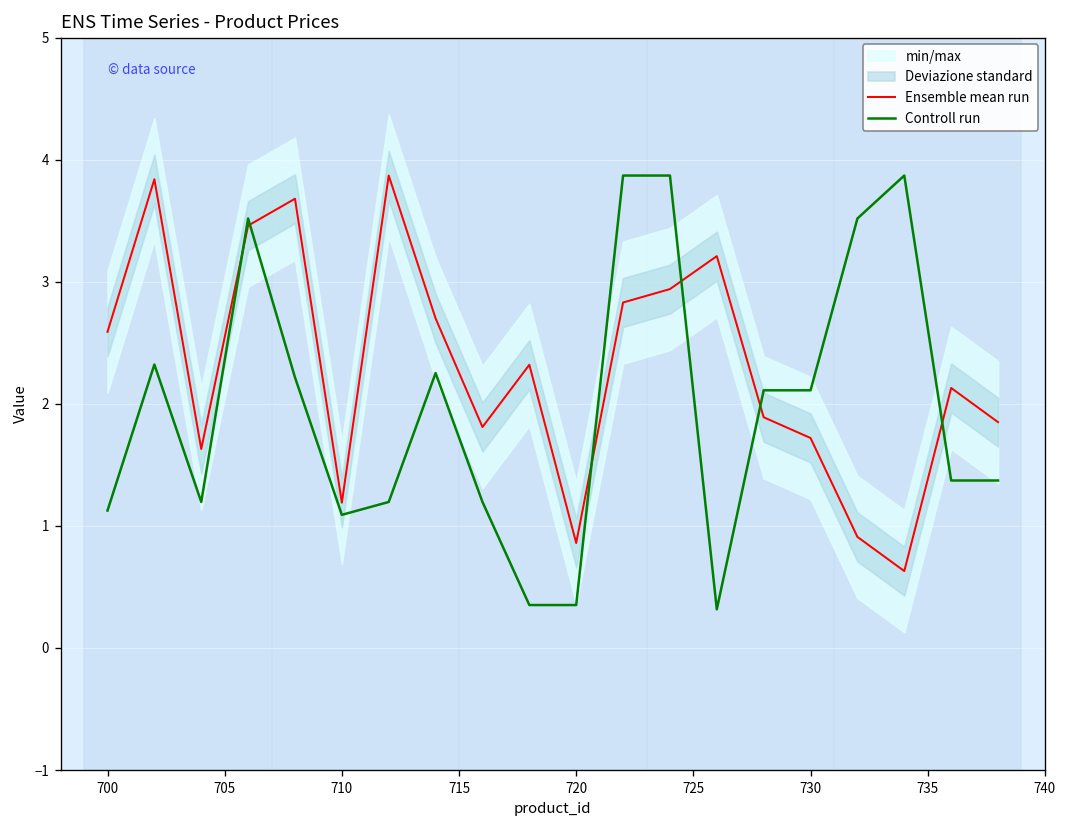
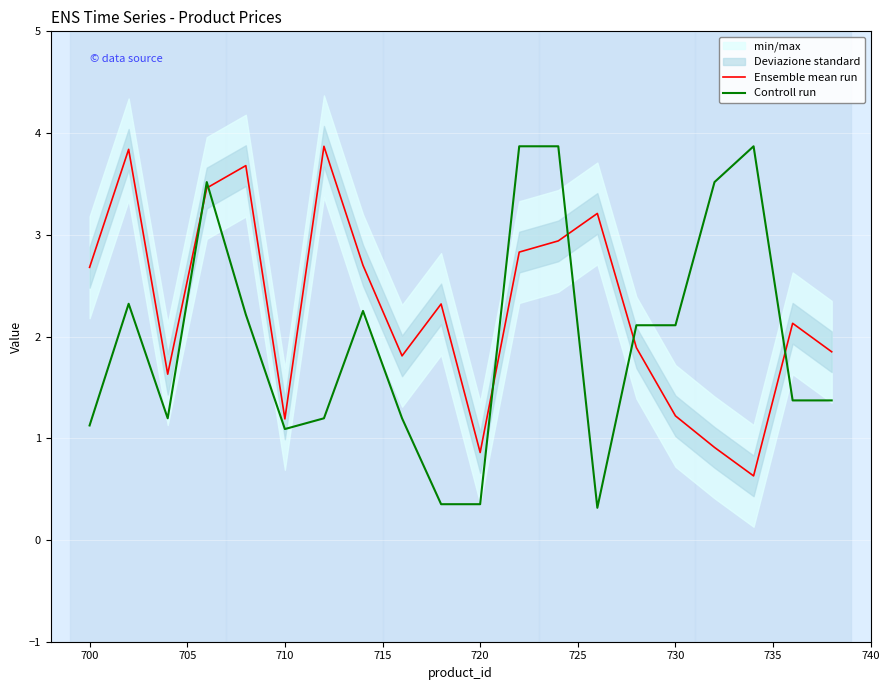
  {
    "Ensemble mean run": {
-     "700": 2.59,
+     "700": 2.68,
      "710": 1.19,
      "720": 0.86,
-     "730": 1.72
+     "730": 1.22
    },
    "Controll run": {
      "700": 1.13,
      "710": 1.09,
      "720": 0.35,
      "730": 2.11
    }
  }
